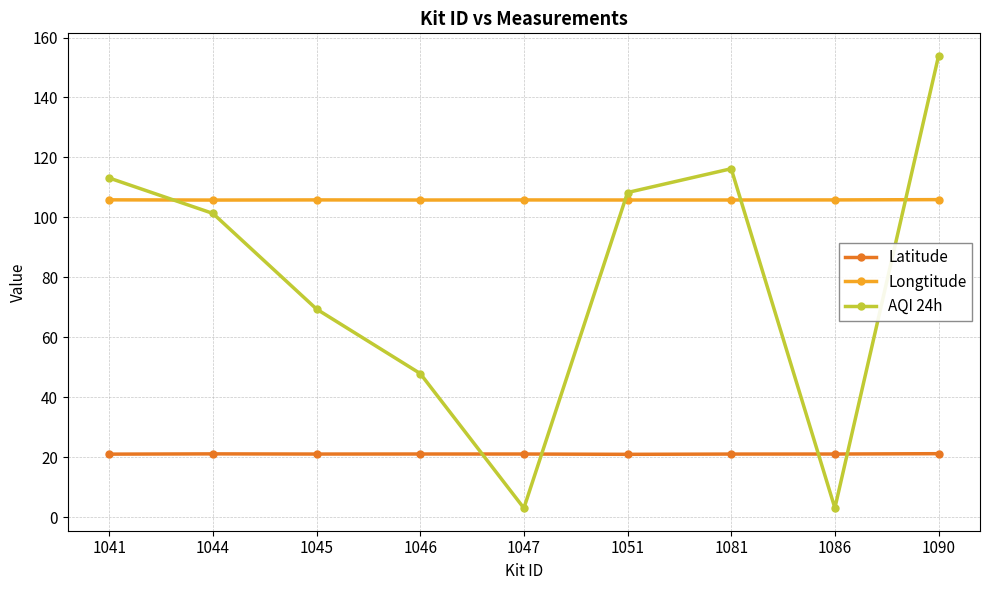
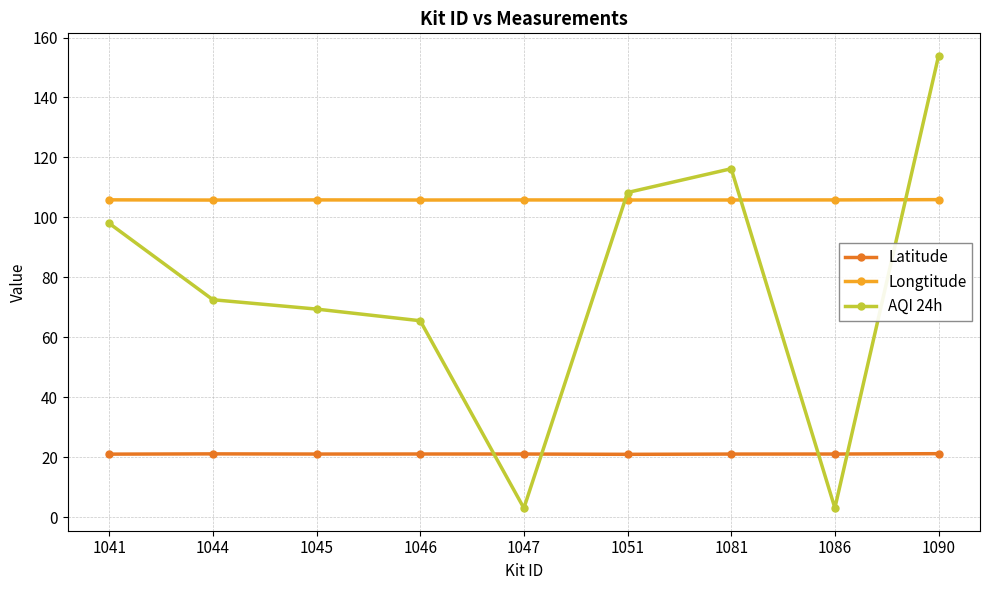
  {
    "AQI 24h": {
-     "1041": 113,
-     "1044": 101,
+     "1041": 98,
+     "1044": 73,
      "1045": 69,
-     "1046": 48,
+     "1046": 66,
      "1047": 3,
      "1051": 108,
      "1081": 116,
      "1086": 3,
      "1090": 154
    }
  }
